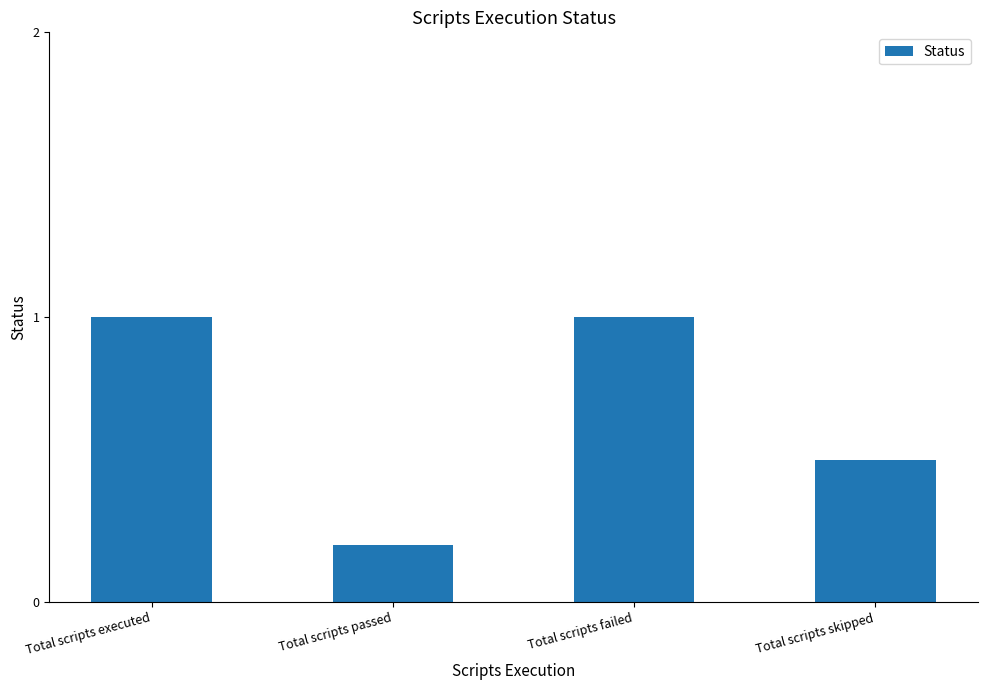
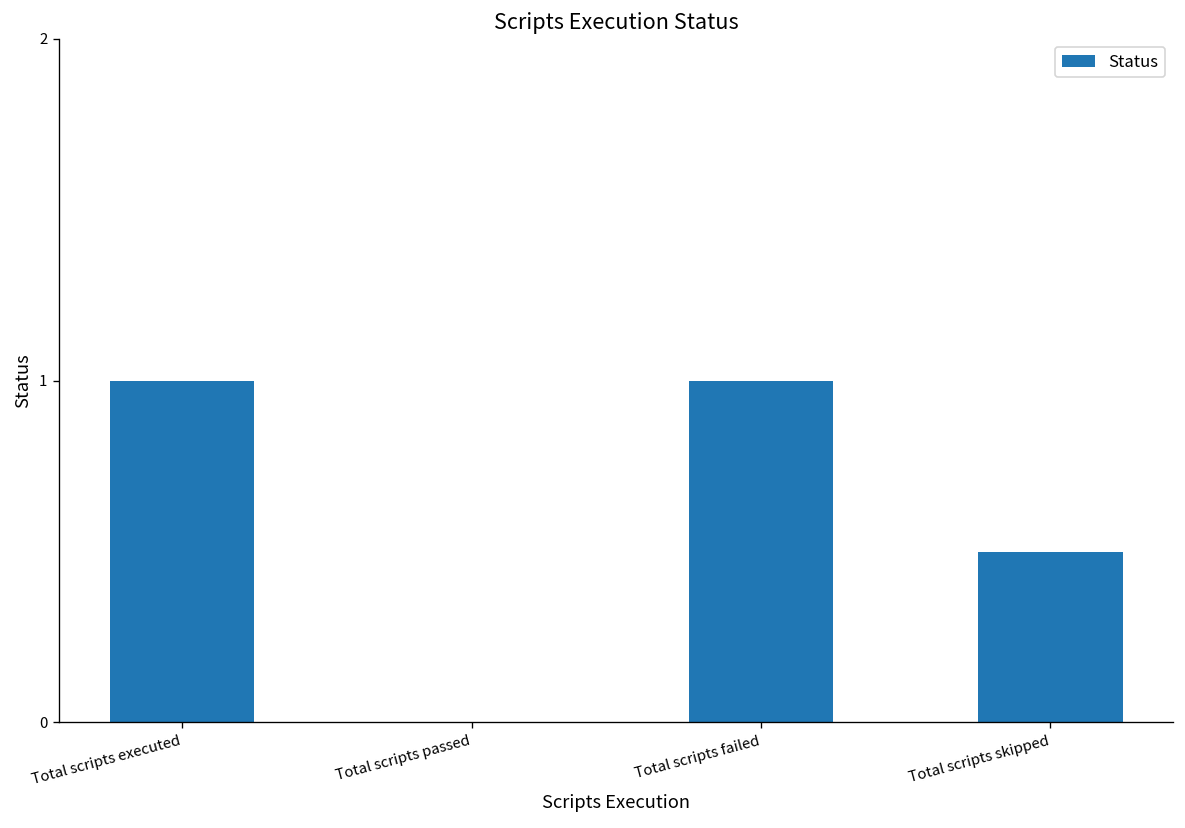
  {
    "Total scripts executed": 1.0,
-   "Total scripts passed": 0.2,
+   "Total scripts passed": 0.0,
    "Total scripts failed": 1.0,
    "Total scripts skipped": 0.5
  }
